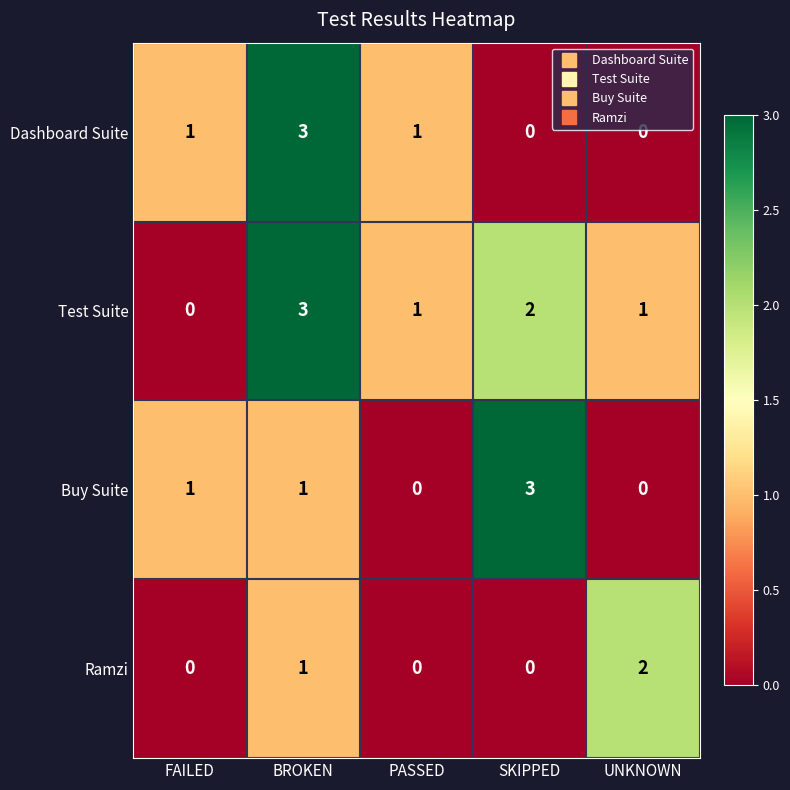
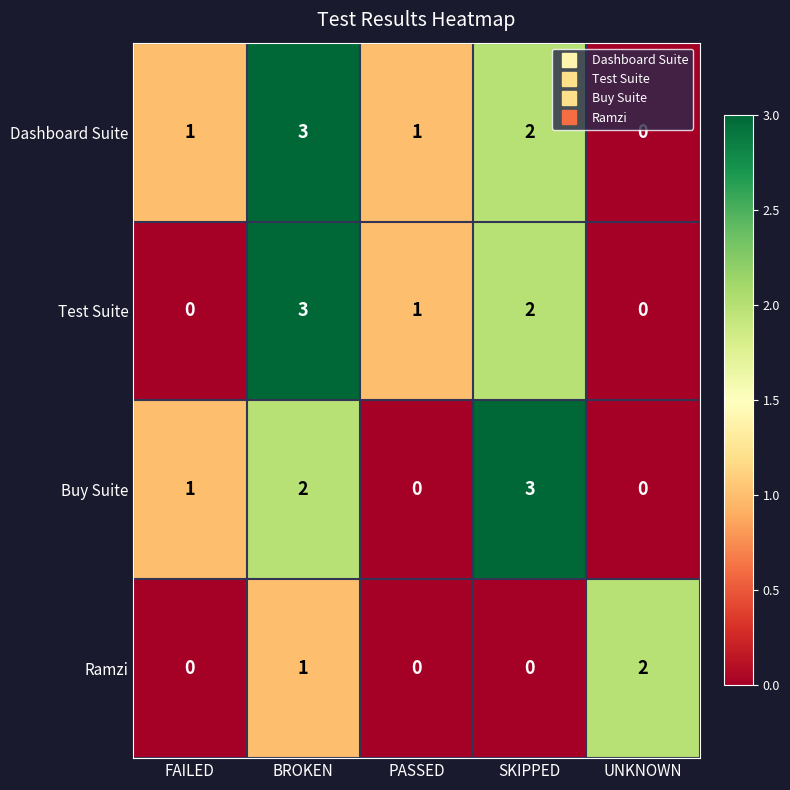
  {
    "Dashboard Suite": {
      "FAILED": 1,
      "BROKEN": 3,
      "PASSED": 1,
-     "SKIPPED": 0
+     "SKIPPED": 2
    },
    "Test Suite": {
      "FAILED": 0,
      "BROKEN": 3,
      "PASSED": 1,
      "SKIPPED": 2,
-     "UNKNOWN": 1
+     "UNKNOWN": 0
    },
    "Buy Suite": {
      "FAILED": 1,
-     "BROKEN": 1,
+     "BROKEN": 2,
      "PASSED": 0,
      "SKIPPED": 3,
      "UNKNOWN": 0
    },
    "Ramzi": {
      "FAILED": 0,
      "BROKEN": 1,
      "PASSED": 0,
      "SKIPPED": 0,
      "UNKNOWN": 2
    }
  }
